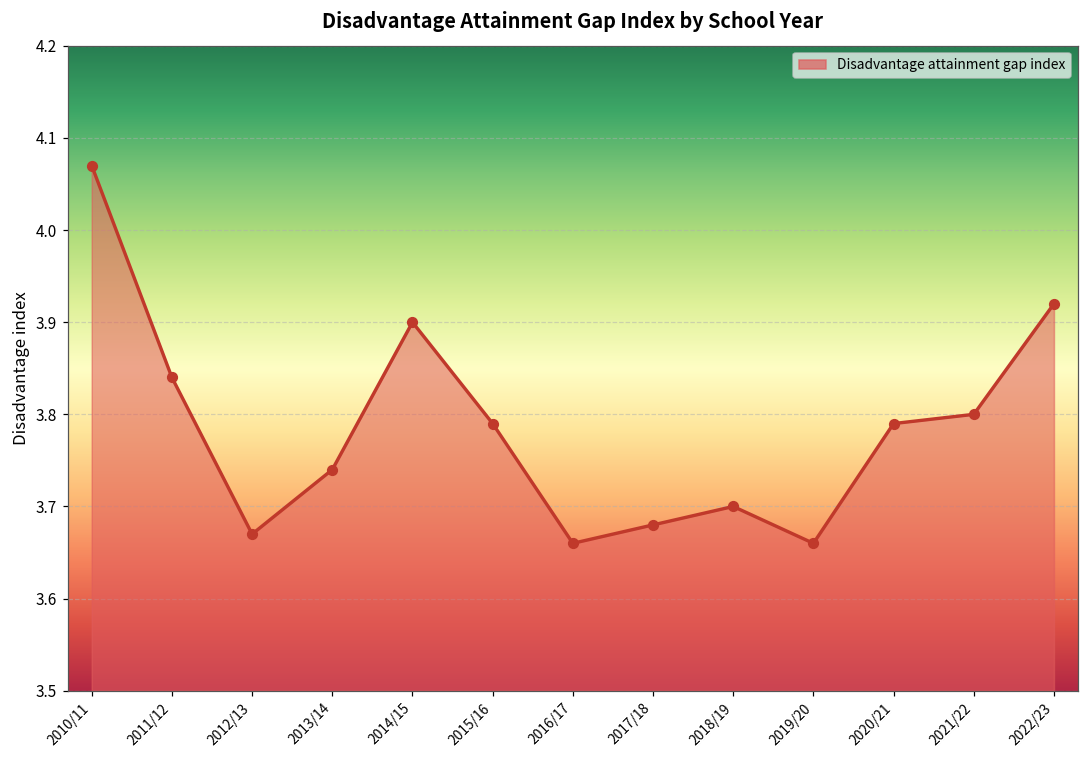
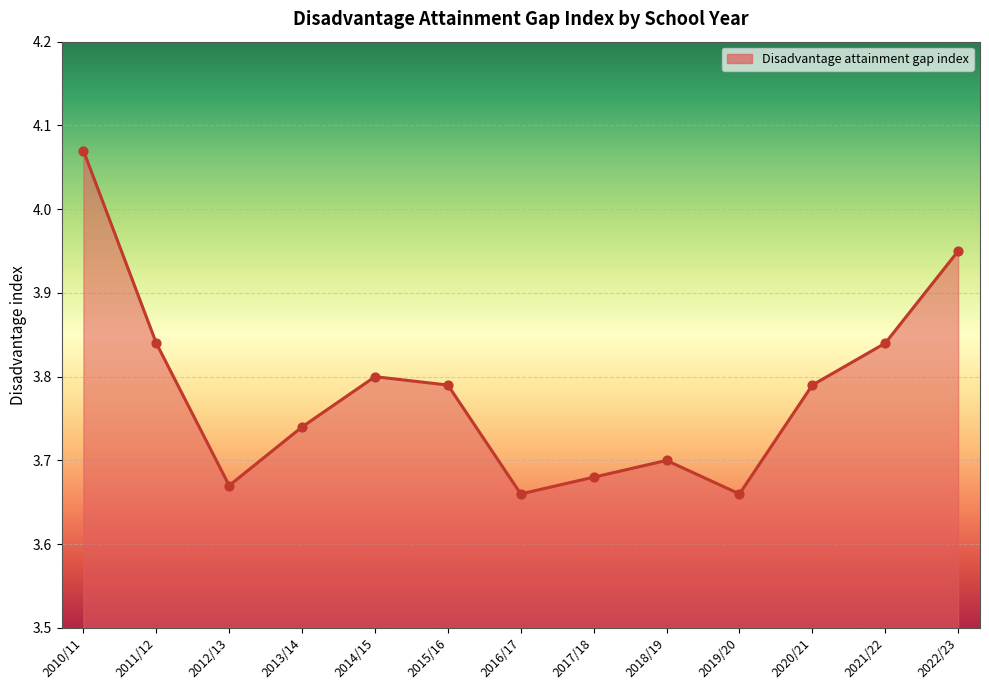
  {
    "2010/11": 4.07,
    "2011/12": 3.84,
    "2012/13": 3.67,
    "2013/14": 3.74,
-   "2014/15": 3.9,
+   "2014/15": 3.8,
    "2015/16": 3.79,
    "2016/17": 3.66,
    "2017/18": 3.68,
    "2018/19": 3.70,
    "2019/20": 3.66,
    "2020/21": 3.79,
-   "2021/22": 3.80,
-   "2022/23": 3.92
+   "2021/22": 3.84,
+   "2022/23": 3.95
  }
